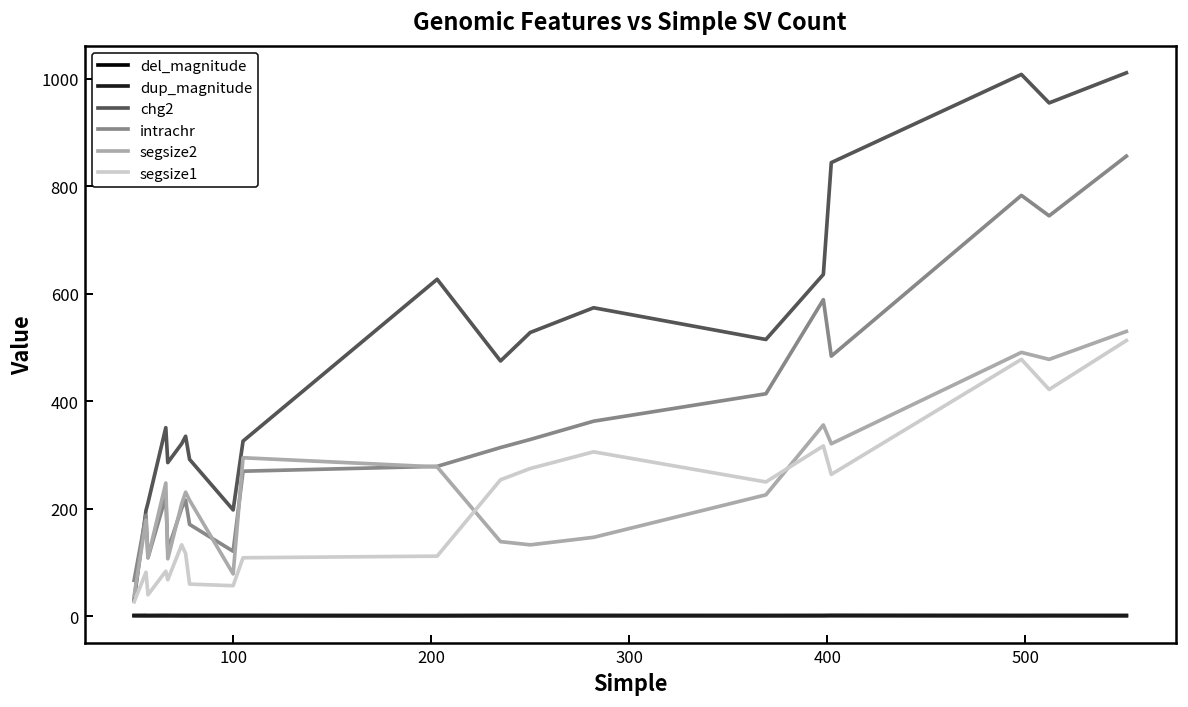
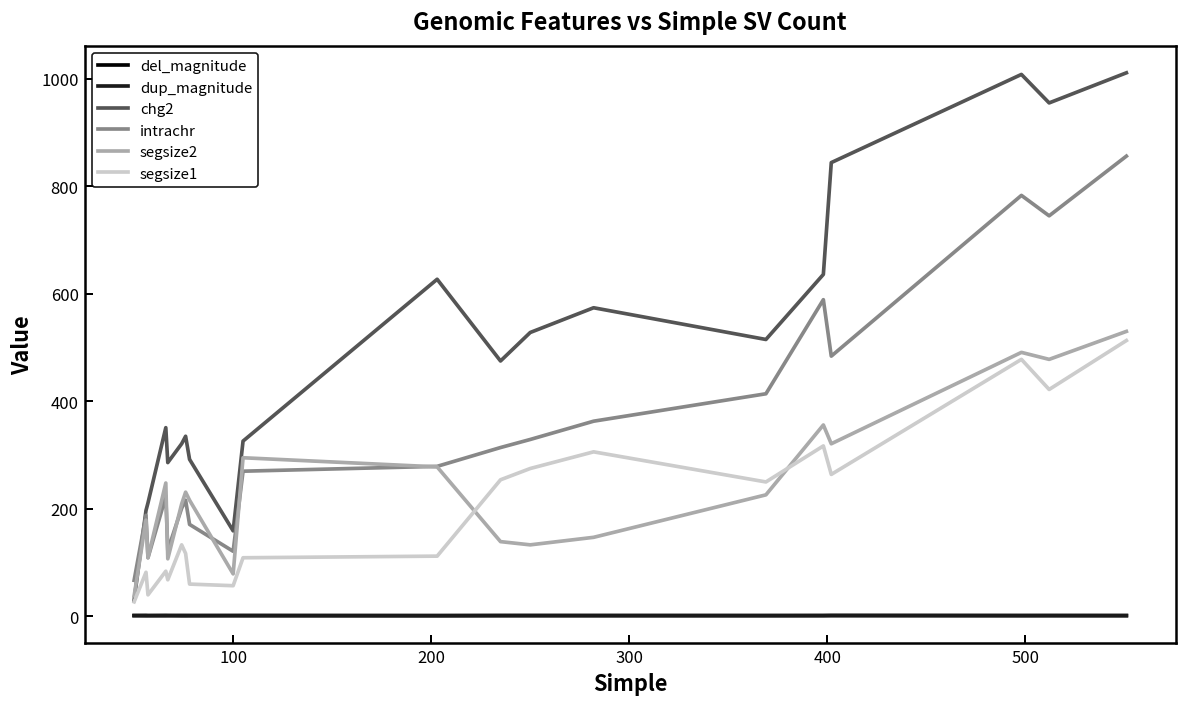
  {
    "dup_magnitude": {
      "100": 0
    },
    "chg2": {
-     "100": 200
+     "100": 160
    }
  }
